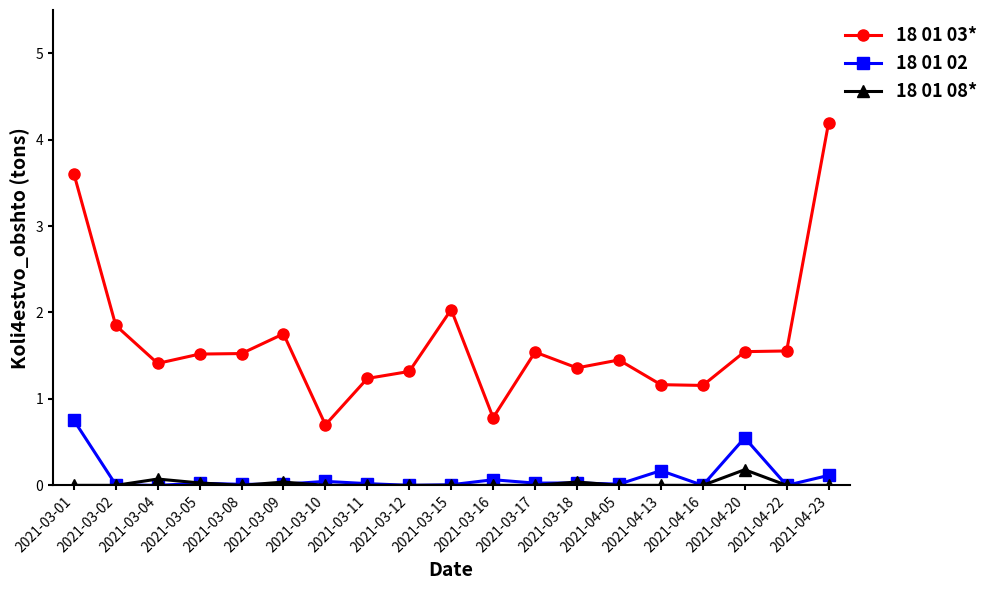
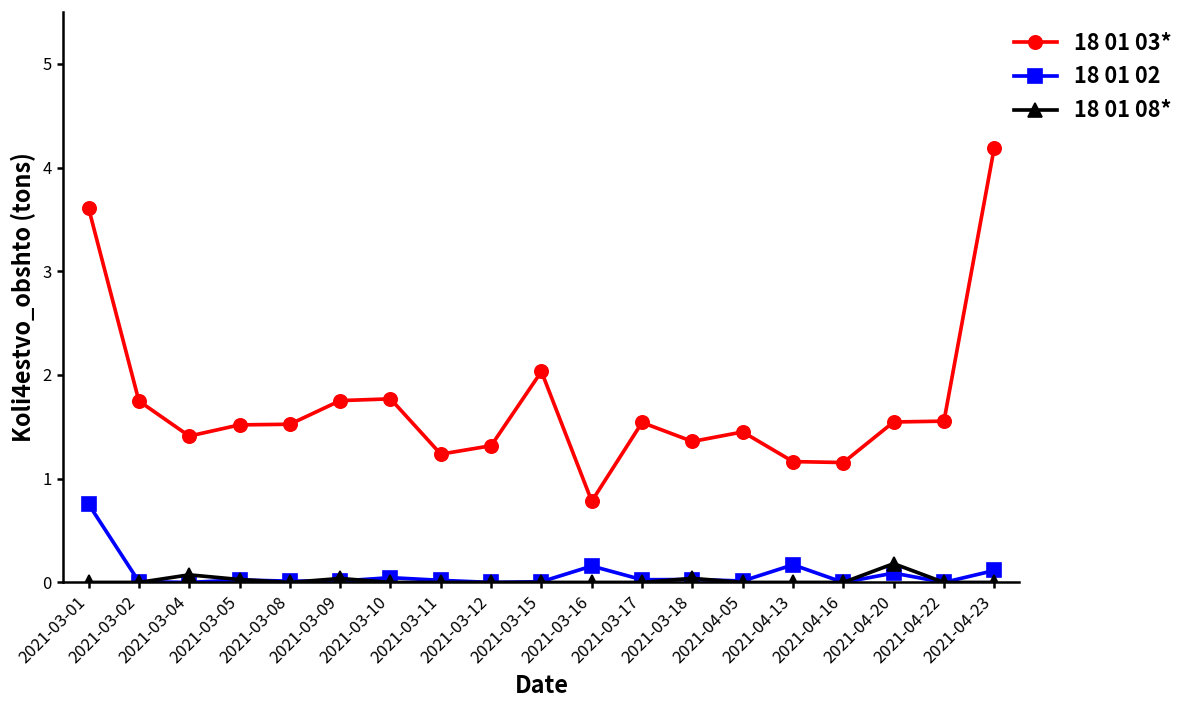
  {
    "18 01 03*": {
      "2021-03-01": 3.6,
-     "2021-03-02": 1.9,
+     "2021-03-02": 1.7,
      "2021-03-04": 1.4,
      "2021-03-05": 1.5,
      "2021-03-08": 1.5,
      "2021-03-09": 1.8,
-     "2021-03-10": 0.7,
+     "2021-03-10": 1.8,
      "2021-03-11": 1.2,
      "2021-03-12": 1.3,
      "2021-03-15": 2.0,
      "2021-03-16": 0.8,
      "2021-03-17": 1.5,
      "2021-03-18": 1.4,
      "2021-04-05": 1.5,
      "2021-04-13": 1.2,
      "2021-04-16": 1.2,
      "2021-04-20": 1.5,
      "2021-04-22": 1.6,
      "2021-04-23": 4.2
    },
    "18 01 02": {
      "2021-03-01": 0.8,
      "2021-03-04": 0.0,
      "2021-03-10": 0.0,
-     "2021-03-16": 0.1,
+     "2021-03-16": 0.2,
      "2021-04-13": 0.2,
-     "2021-04-20": 0.6,
+     "2021-04-20": 0.1,
      "2021-04-23": 0.1
    },
    "18 01 08*": {
      "2021-03-01": 0.0,
      "2021-03-04": 0.1,
      "2021-03-10": 0.0,
      "2021-03-16": 0.0,
      "2021-04-13": 0.0,
      "2021-04-20": 0.2,
      "2021-04-23": 0.0
    }
  }
